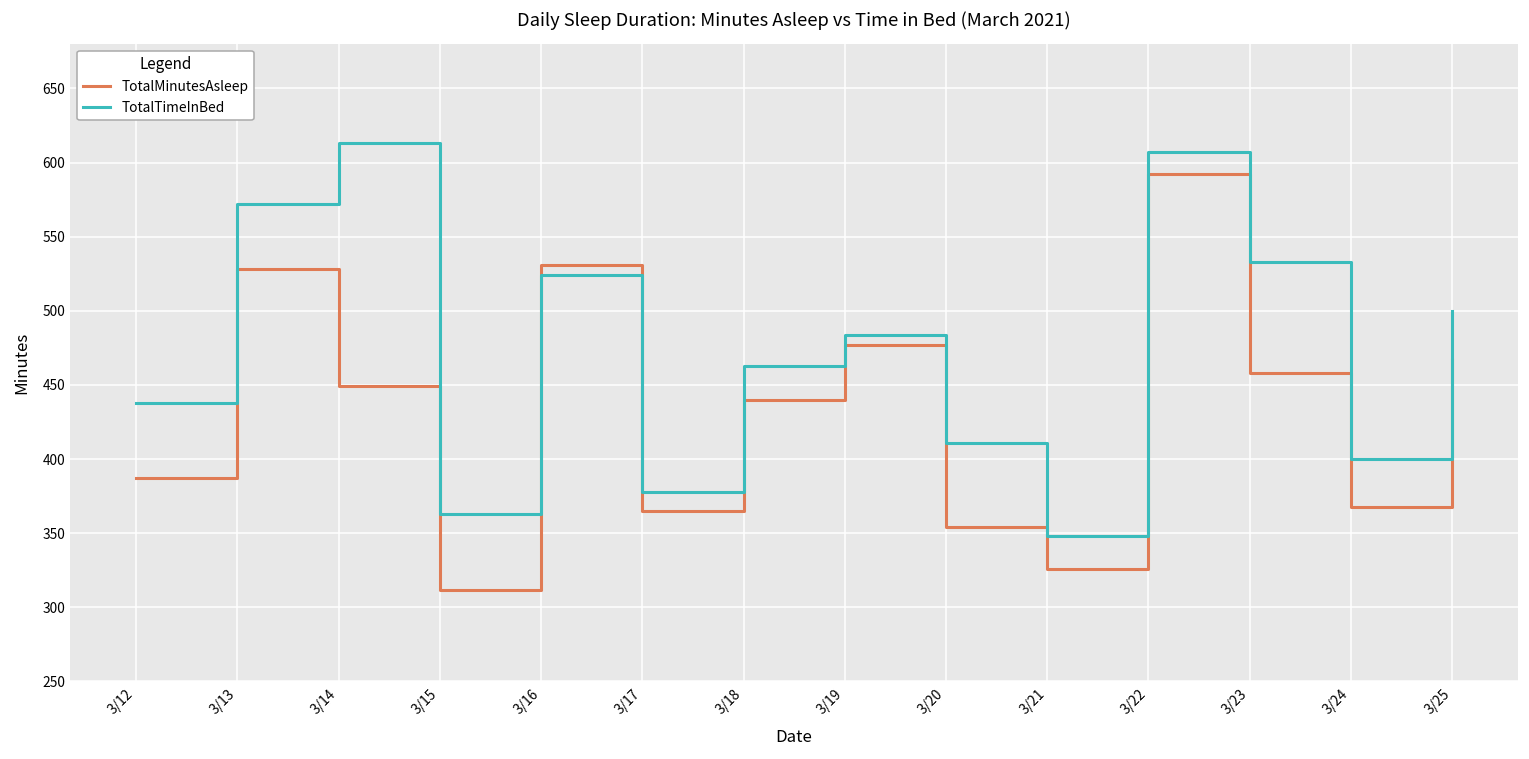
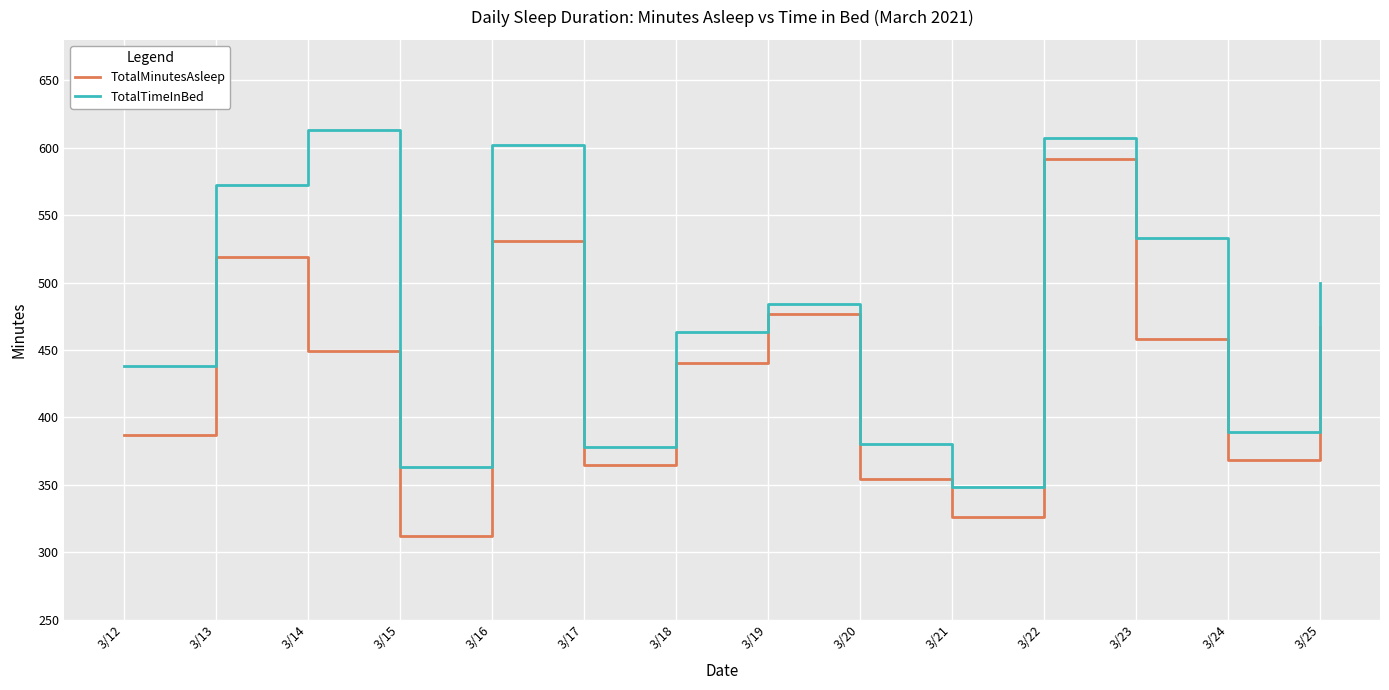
  {
    "TotalMinutesAsleep": {
      "3/12": 387,
-     "3/13": 528,
+     "3/13": 519,
      "3/14": 449,
      "3/15": 312,
      "3/16": 531,
      "3/17": 365,
      "3/18": 440,
      "3/19": 477,
      "3/20": 354,
      "3/21": 326,
      "3/22": 592,
      "3/23": 458,
      "3/24": 368,
      "3/25": 467
    },
    "TotalTimeInBed": {
      "3/12": 438,
      "3/13": 572,
      "3/14": 613,
      "3/15": 363,
-     "3/16": 524,
+     "3/16": 602,
      "3/17": 378,
      "3/18": 463,
      "3/19": 484,
-     "3/20": 411,
+     "3/20": 380,
      "3/21": 348,
      "3/22": 607,
      "3/23": 533,
-     "3/24": 400,
+     "3/24": 389,
      "3/25": 500
    }
  }
